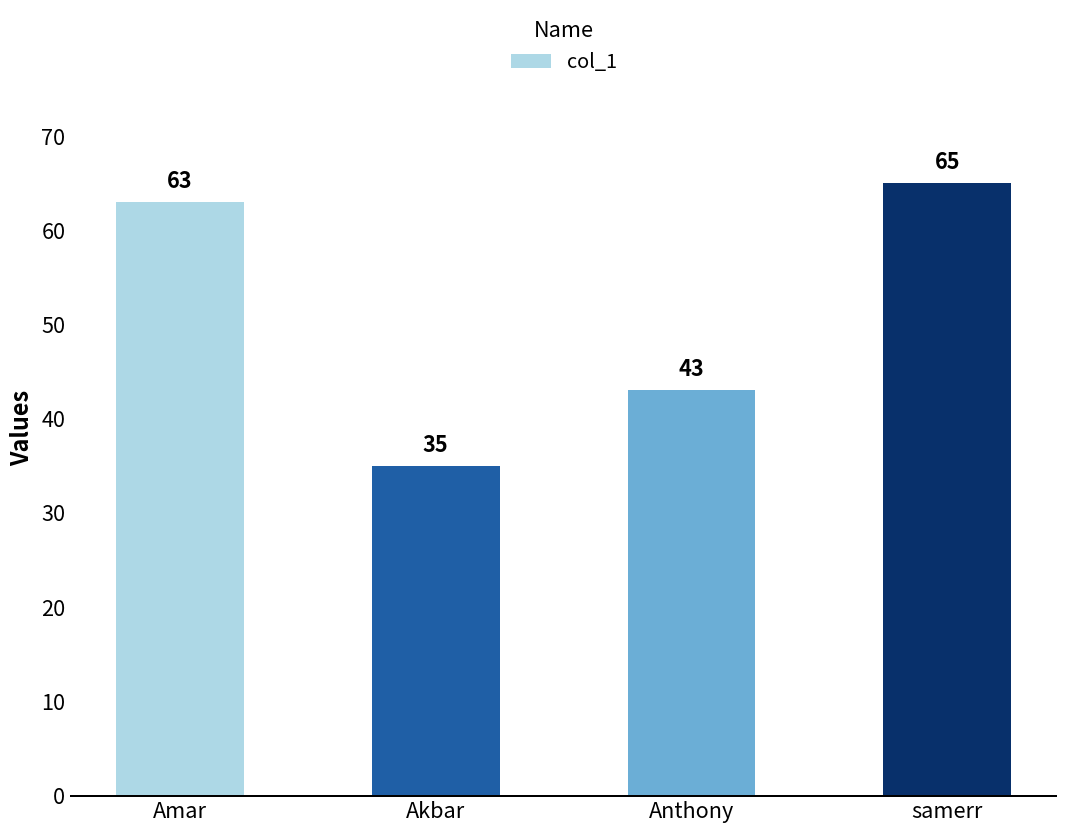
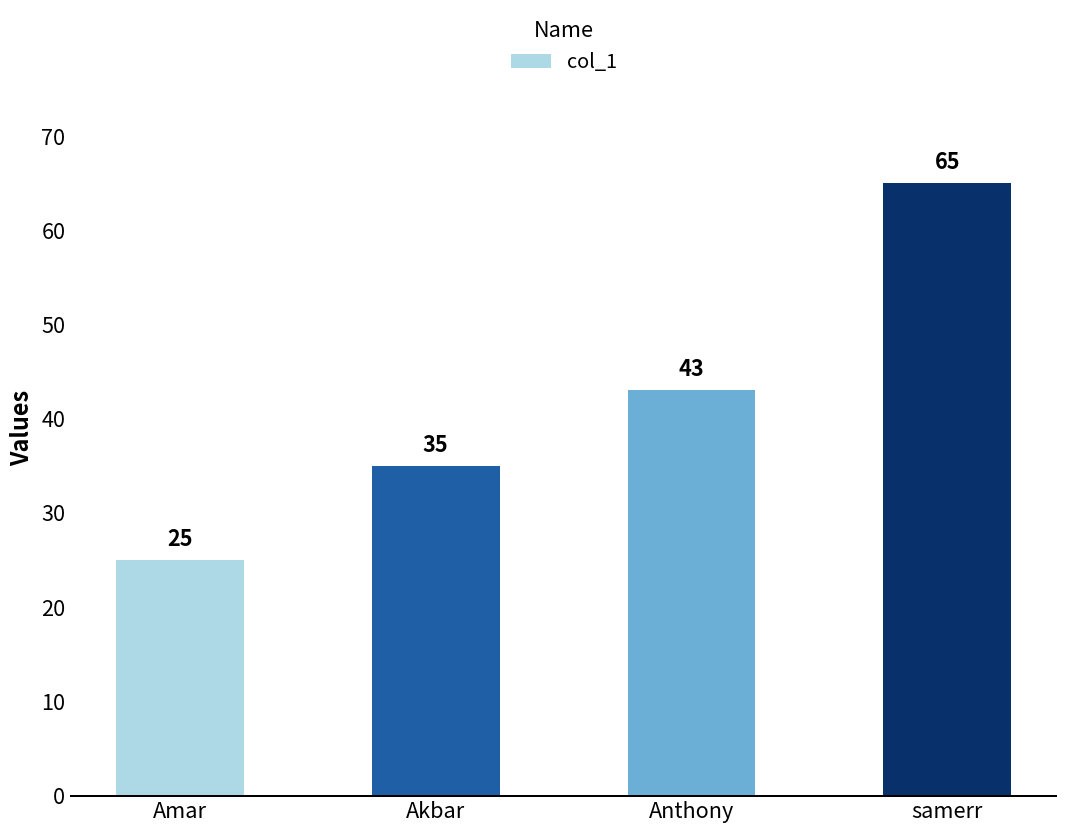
  {
-   "Amar": 63,
+   "Amar": 25,
    "Akbar": 35,
    "Anthony": 43,
    "samerr": 65
  }
